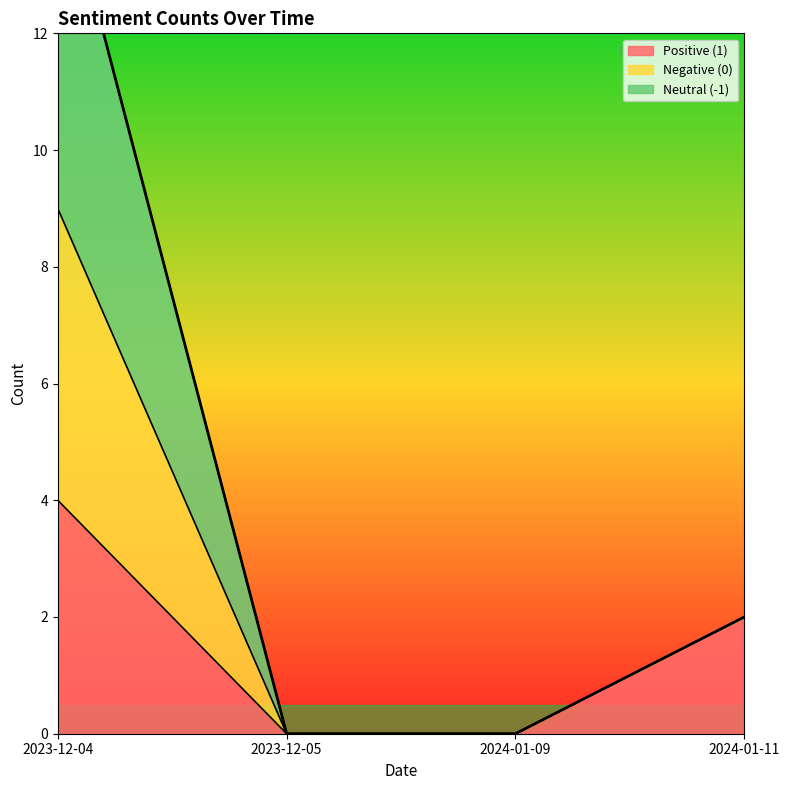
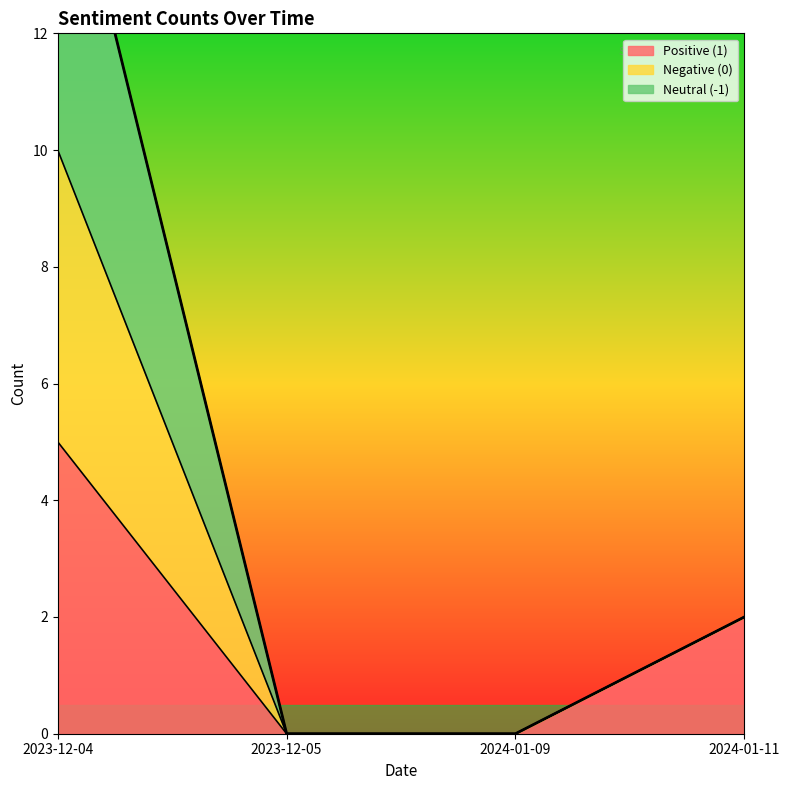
  {
    "Positive (1)": {
-     "2023-12-04": 4
+     "2023-12-04": 5
    },
    "Negative (0)": {
      "2023-12-04": 5
    }
  }
